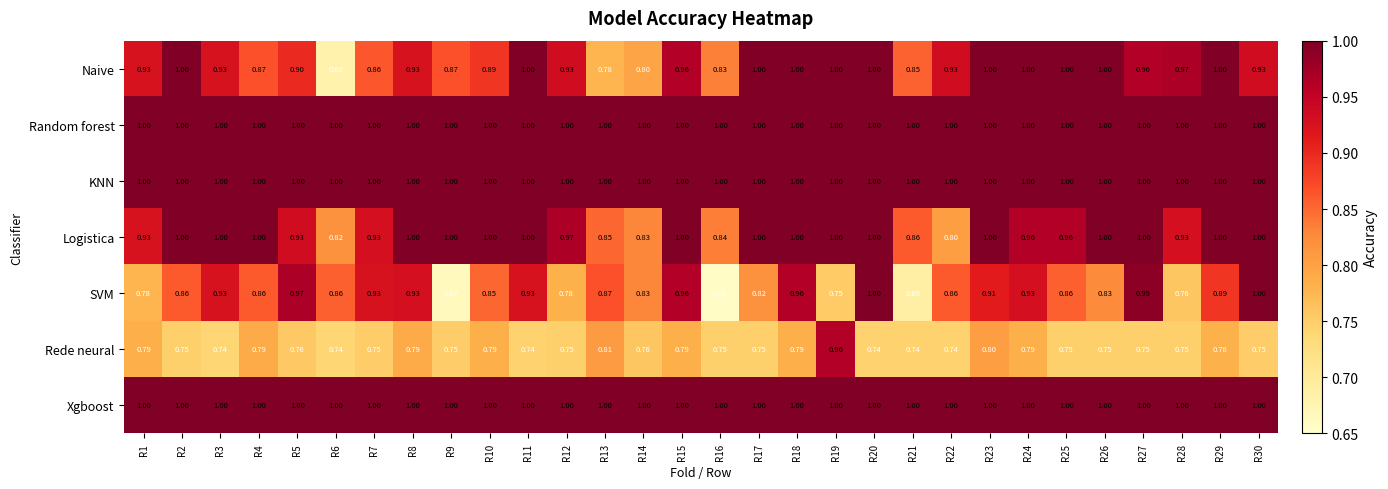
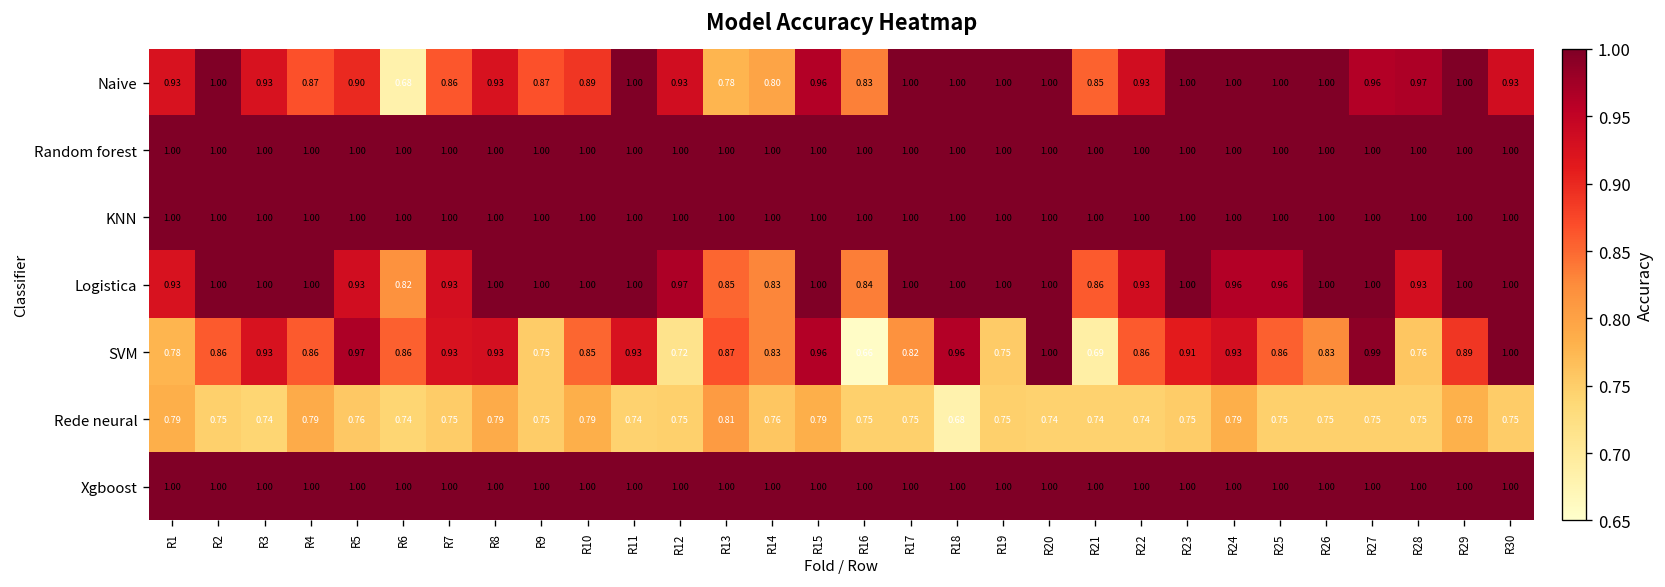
  {
    "Logistica": {
      "R1": 0.93,
      "R2": 1.00,
      "R3": 1.00,
      "R4": 1.00,
      "R5": 0.93,
      "R6": 0.82,
      "R7": 0.93,
      "R8": 1.00,
      "R9": 1.00,
      "R10": 1.00,
      "R11": 1.00,
      "R12": 0.97,
      "R13": 0.85,
      "R14": 0.83,
      "R15": 1.00,
      "R16": 0.84,
      "R17": 1.00,
      "R18": 1.00,
      "R19": 1.00,
      "R20": 1.00,
      "R21": 0.86,
-     "R22": 0.80,
+     "R22": 0.93,
      "R23": 1.00,
      "R24": 0.96,
      "R25": 0.96,
      "R26": 1.00,
      "R27": 1.00,
      "R28": 0.93,
      "R29": 1.00,
      "R30": 1.00
    },
    "SVM": {
      "R1": 0.78,
      "R2": 0.86,
      "R3": 0.93,
      "R4": 0.86,
      "R5": 0.97,
      "R6": 0.86,
      "R7": 0.93,
      "R8": 0.93,
-     "R9": 0.67,
+     "R9": 0.75,
      "R10": 0.85,
      "R11": 0.93,
-     "R12": 0.78,
+     "R12": 0.72,
      "R13": 0.87,
      "R14": 0.83,
      "R15": 0.96,
      "R16": 0.66,
      "R17": 0.82,
      "R18": 0.96,
      "R19": 0.75,
      "R20": 1.00,
      "R21": 0.69,
      "R22": 0.86,
      "R23": 0.91,
      "R24": 0.93,
      "R25": 0.86,
      "R26": 0.83,
      "R27": 0.99,
      "R28": 0.76,
      "R29": 0.89,
      "R30": 1.00
    },
    "Rede neural": {
      "R1": 0.79,
      "R2": 0.75,
      "R3": 0.74,
      "R4": 0.79,
      "R5": 0.76,
      "R6": 0.74,
      "R7": 0.75,
      "R8": 0.79,
      "R9": 0.75,
      "R10": 0.79,
      "R11": 0.74,
      "R12": 0.75,
      "R13": 0.81,
      "R14": 0.76,
      "R15": 0.79,
      "R16": 0.75,
      "R17": 0.75,
-     "R18": 0.79,
-     "R19": 0.96,
+     "R18": 0.68,
+     "R19": 0.75,
      "R20": 0.74,
      "R21": 0.74,
      "R22": 0.74,
-     "R23": 0.80,
+     "R23": 0.75,
      "R24": 0.79,
      "R25": 0.75,
      "R26": 0.75,
      "R27": 0.75,
      "R28": 0.75,
      "R29": 0.78,
      "R30": 0.75
    }
  }
